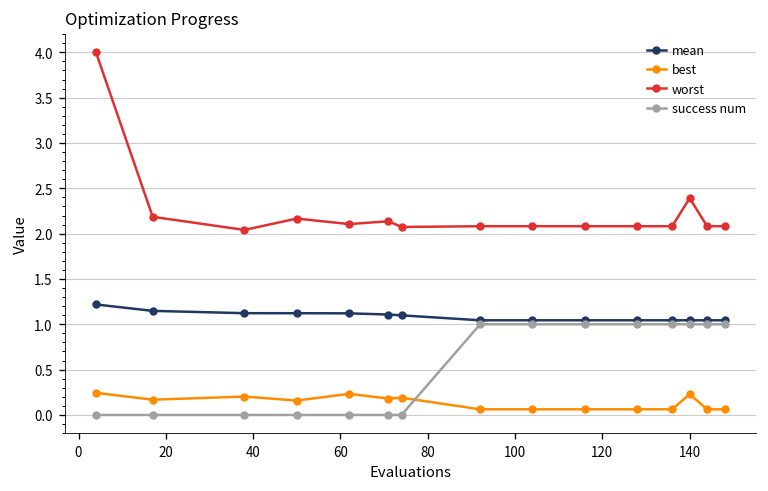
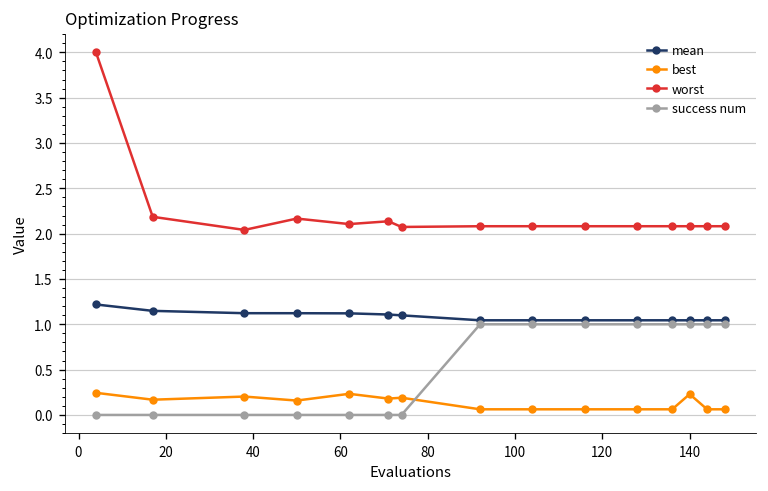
  {
    "mean": {
      "140": 1.0
    },
    "best": {
      "140": 0.2
    },
    "worst": {
-     "140": 2.4
+     "140": 2.1
    },
    "success num": {
      "140": 1.0
    }
  }
